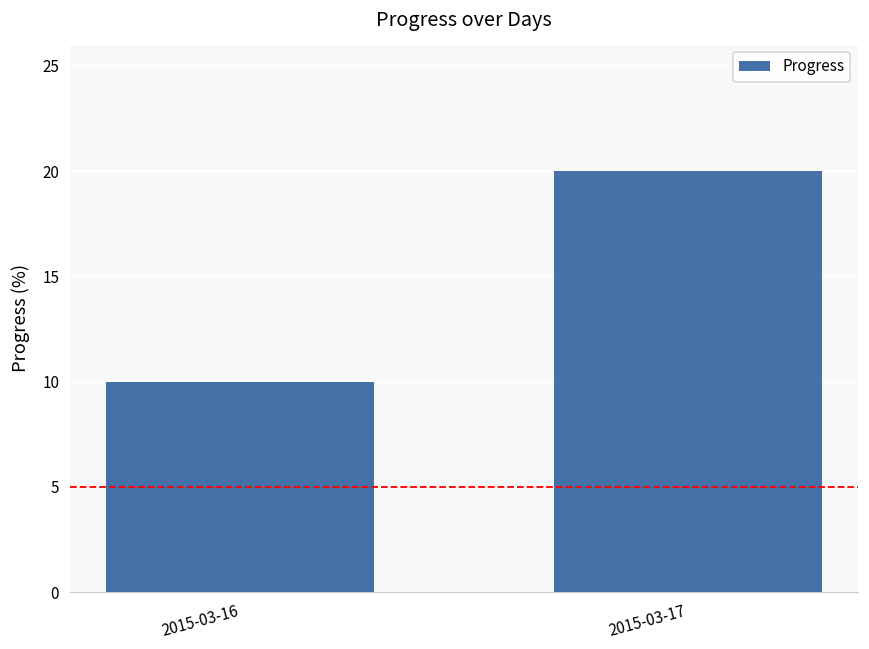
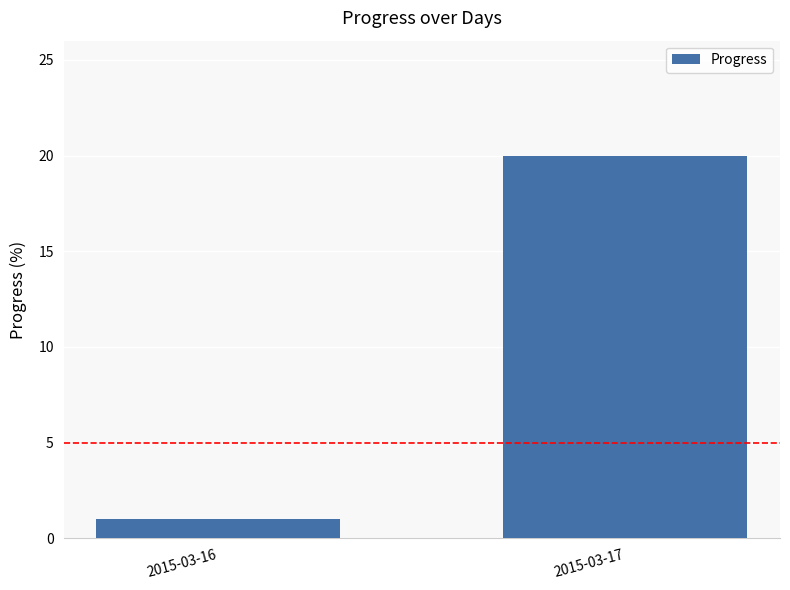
  {
-   "2015-03-16": 10,
+   "2015-03-16": 1,
    "2015-03-17": 20
  }
